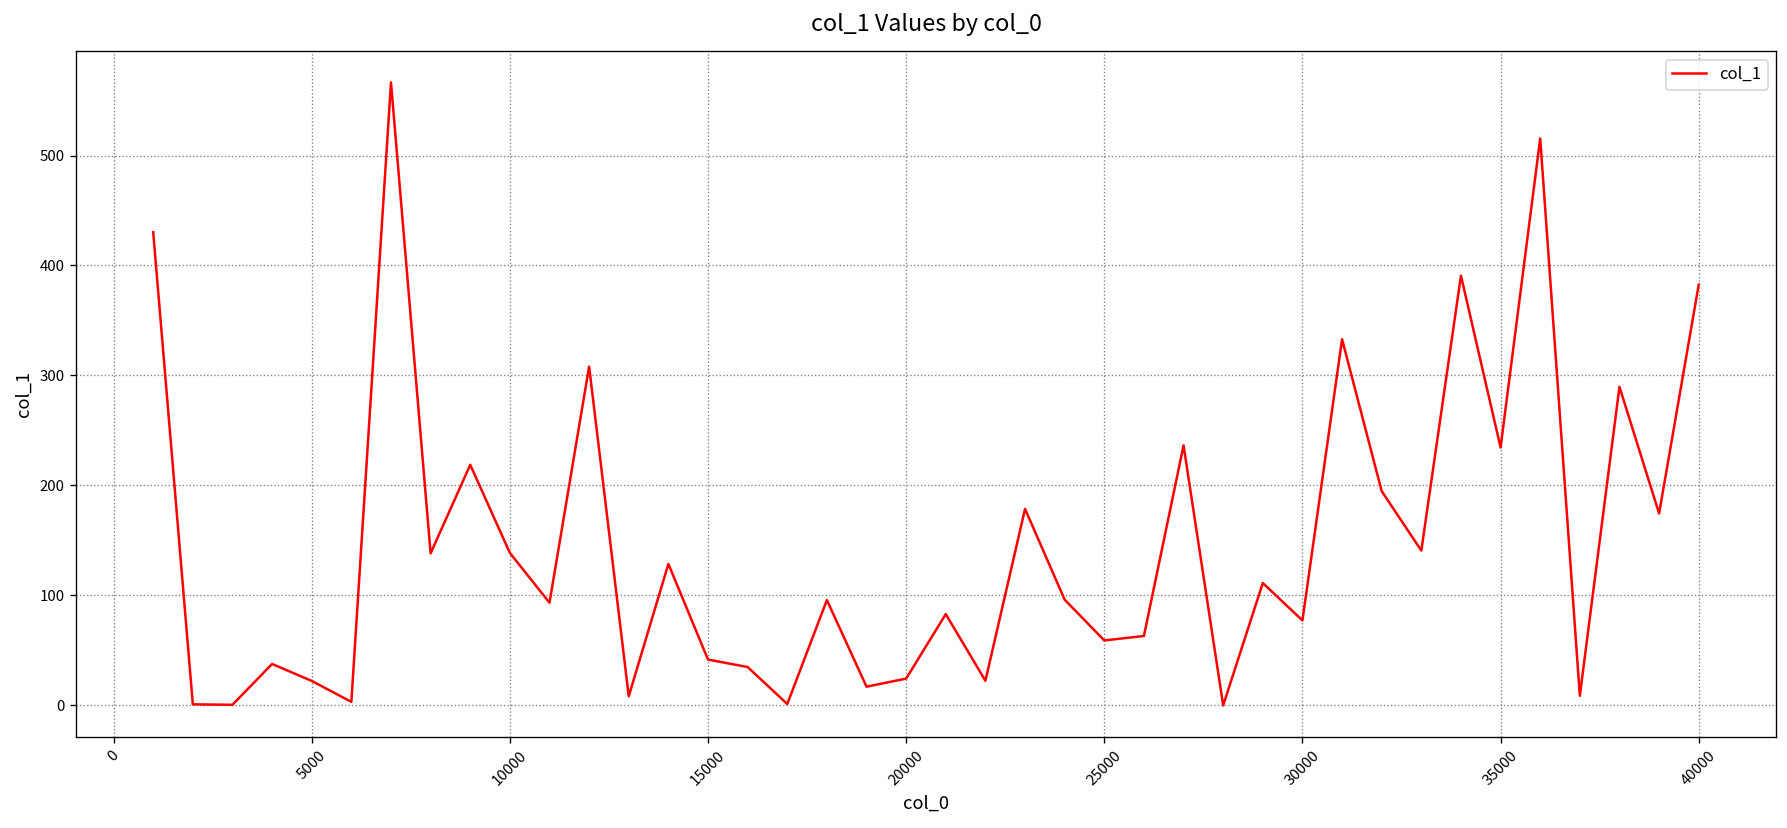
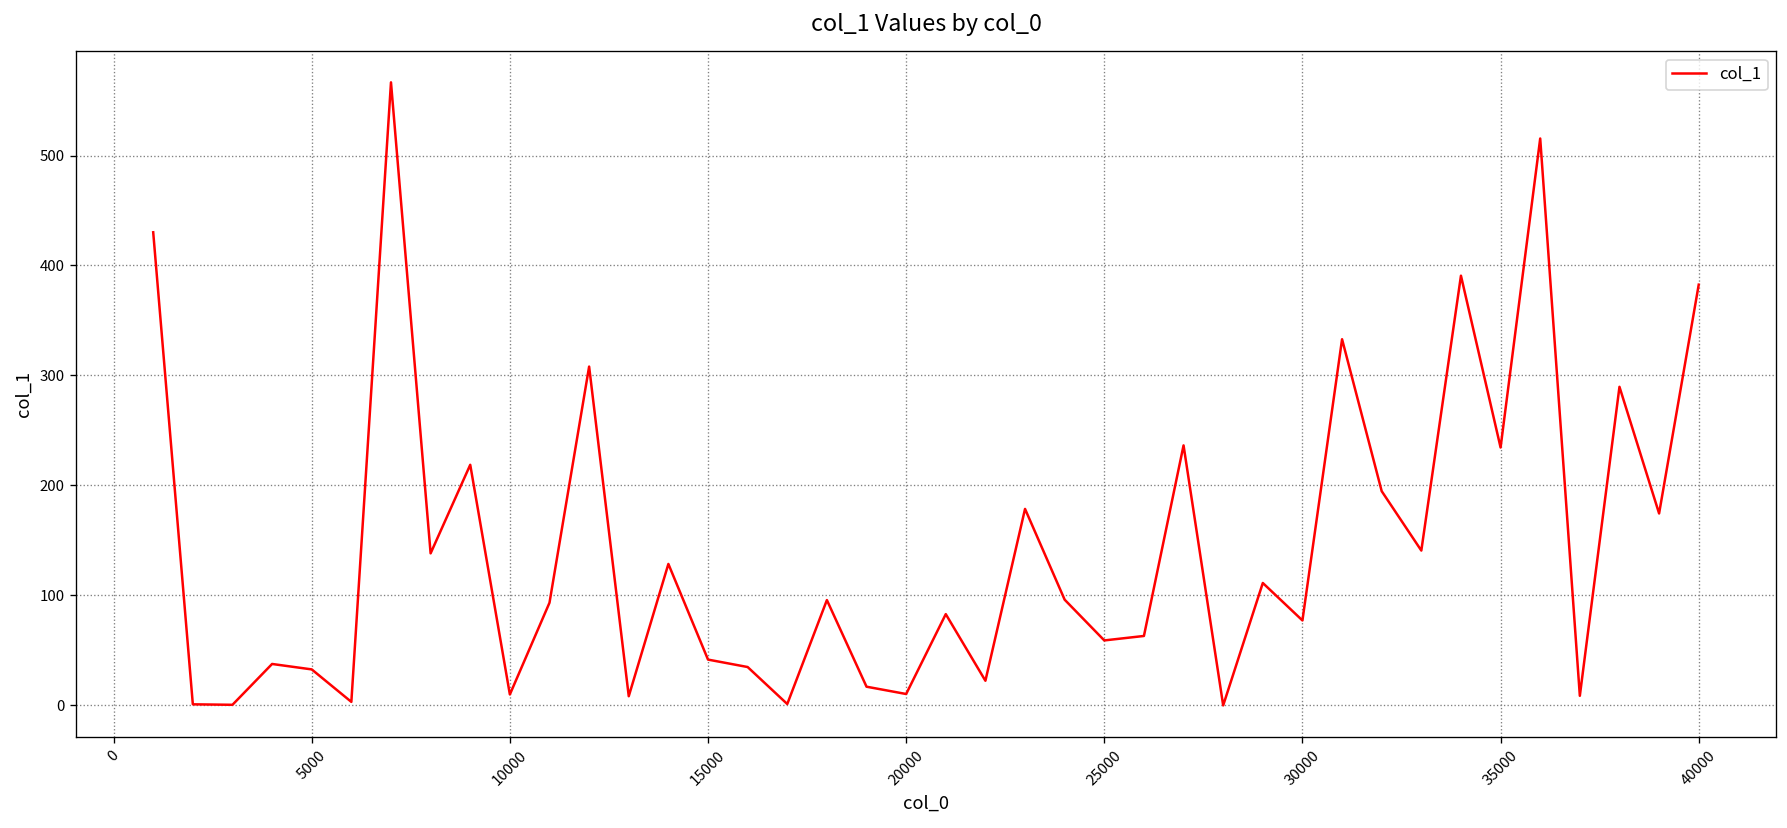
  {
-   "5000": 20,
-   "10000": 140,
+   "5000": 30,
+   "10000": 10,
    "15000": 40,
-   "20000": 20,
+   "20000": 10,
    "25000": 60,
    "30000": 80,
    "35000": 230,
    "40000": 380
  }
